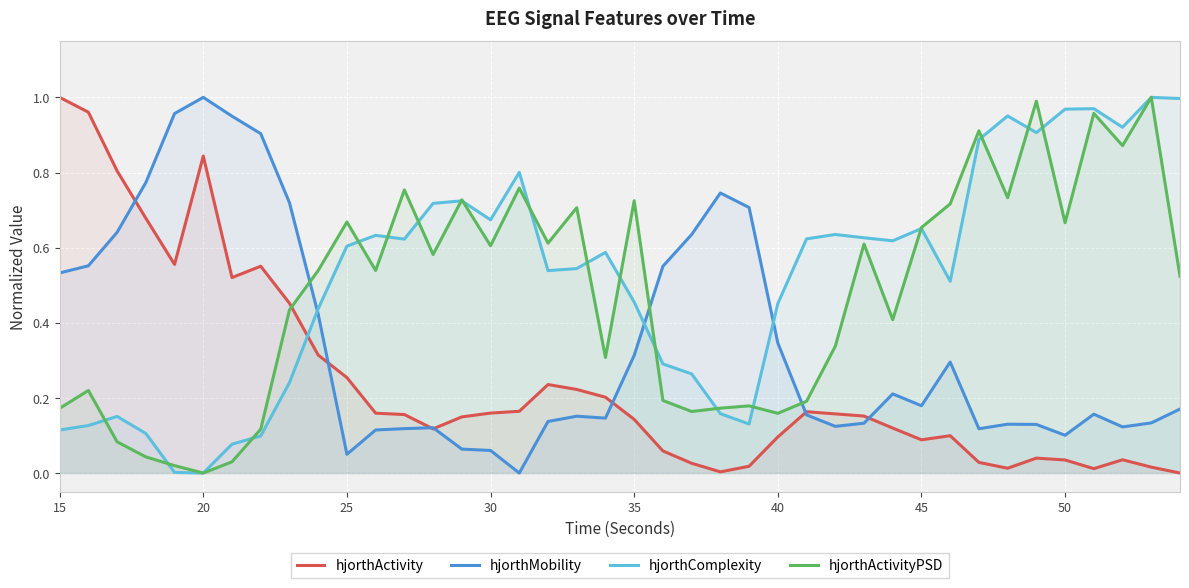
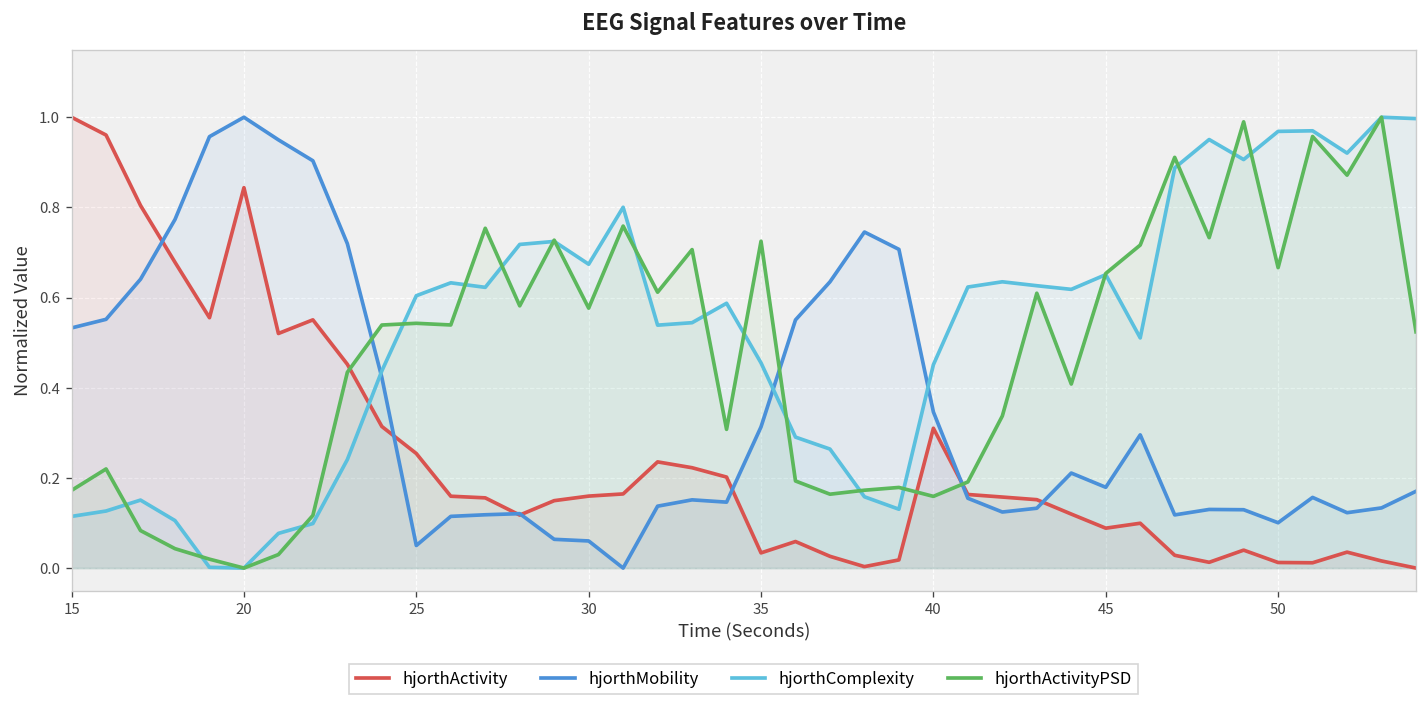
  {
    "hjorthActivity": {
      "15": 1.00,
      "20": 0.84,
      "25": 0.25,
      "30": 0.16,
-     "35": 0.14,
-     "40": 0.10,
+     "35": 0.03,
+     "40": 0.31,
      "45": 0.09,
-     "50": 0.03
+     "50": 0.01
    },
    "hjorthActivityPSD": {
      "15": 0.17,
-     "25": 0.67,
-     "30": 0.61,
+     "25": 0.54,
+     "30": 0.58,
      "35": 0.72,
      "40": 0.16,
      "50": 0.67
    }
  }
